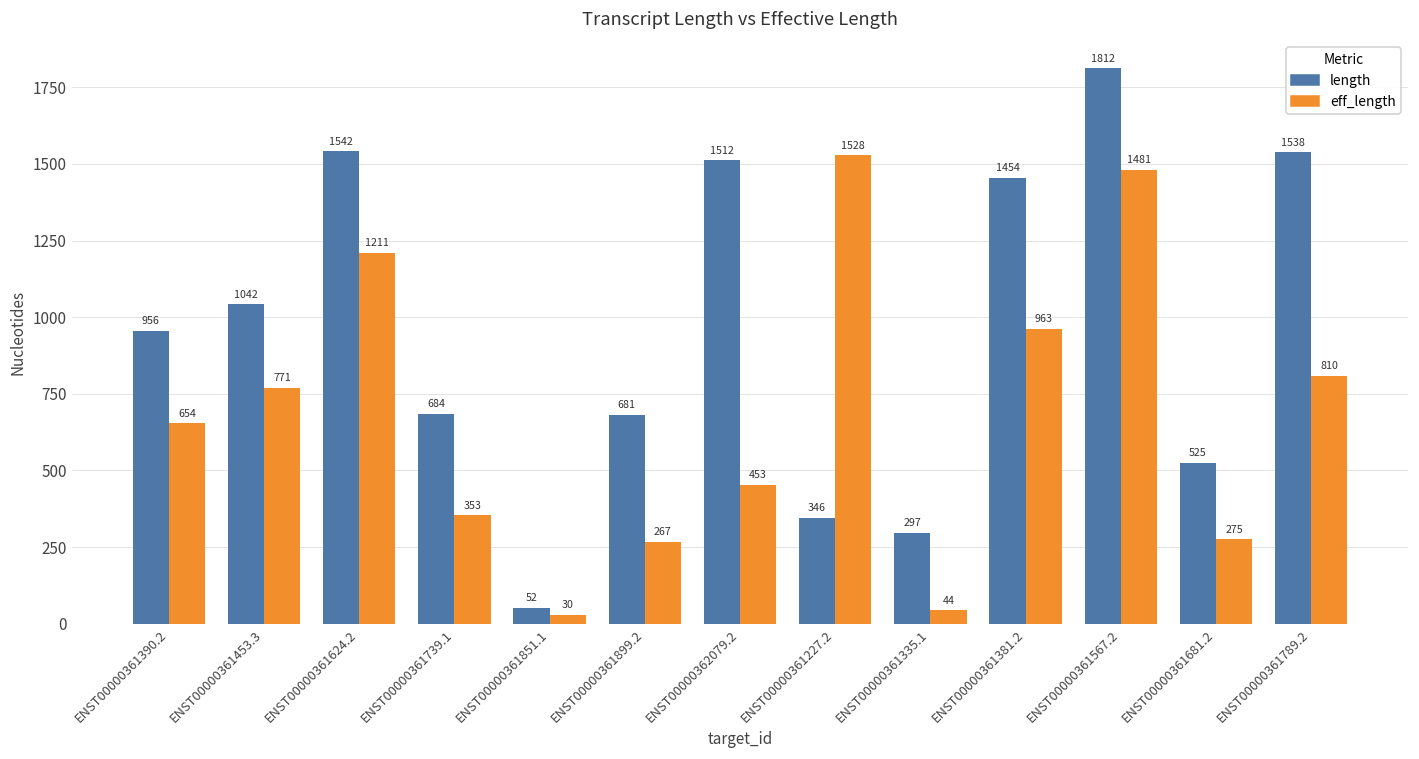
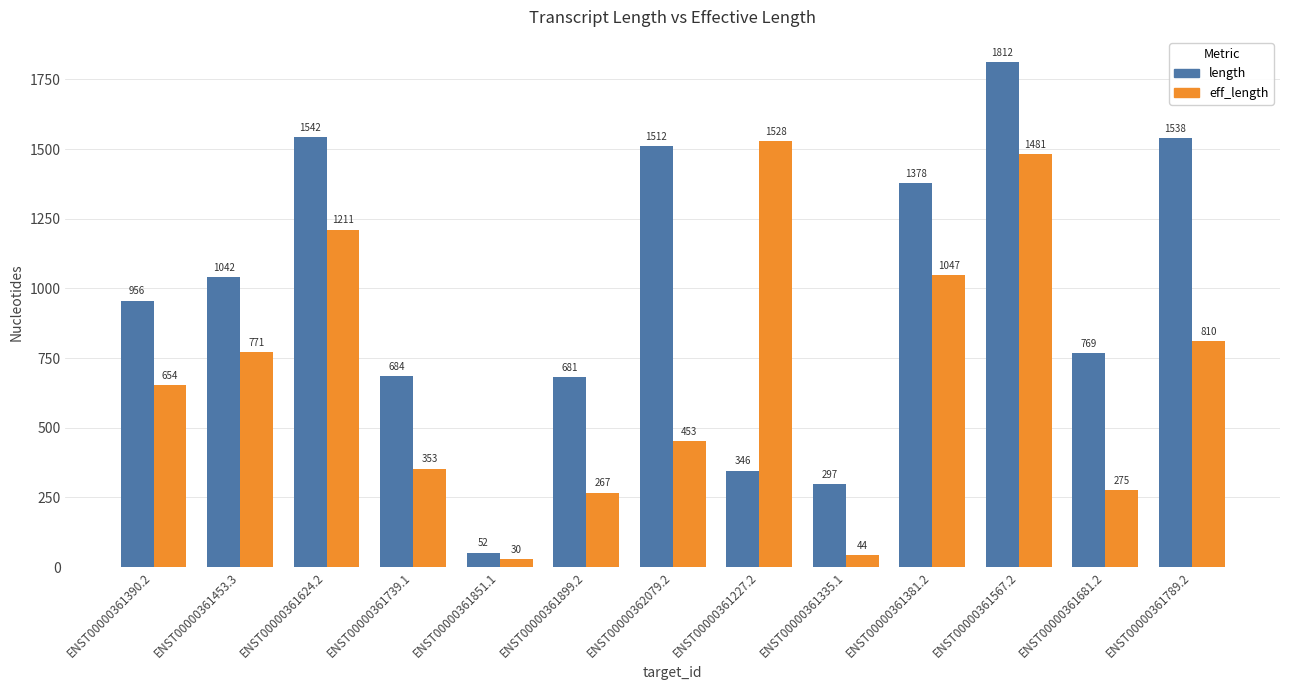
  {
    "length": {
      "ENST00000361390.2": 956,
      "ENST00000361453.3": 1042,
      "ENST00000361624.2": 1542,
      "ENST00000361739.1": 684,
      "ENST00000361851.1": 52,
      "ENST00000361899.2": 681,
      "ENST00000362079.2": 1512,
      "ENST00000361227.2": 346,
      "ENST00000361335.1": 297,
-     "ENST00000361381.2": 1454,
+     "ENST00000361381.2": 1378,
      "ENST00000361567.2": 1812,
-     "ENST00000361681.2": 525,
+     "ENST00000361681.2": 769,
      "ENST00000361789.2": 1538
    },
    "eff_length": {
      "ENST00000361390.2": 654,
      "ENST00000361453.3": 771,
      "ENST00000361624.2": 1211,
      "ENST00000361739.1": 353,
      "ENST00000361851.1": 30,
      "ENST00000361899.2": 267,
      "ENST00000362079.2": 453,
      "ENST00000361227.2": 1528,
      "ENST00000361335.1": 44,
-     "ENST00000361381.2": 963,
+     "ENST00000361381.2": 1047,
      "ENST00000361567.2": 1481,
      "ENST00000361681.2": 275,
      "ENST00000361789.2": 810
    }
  }
